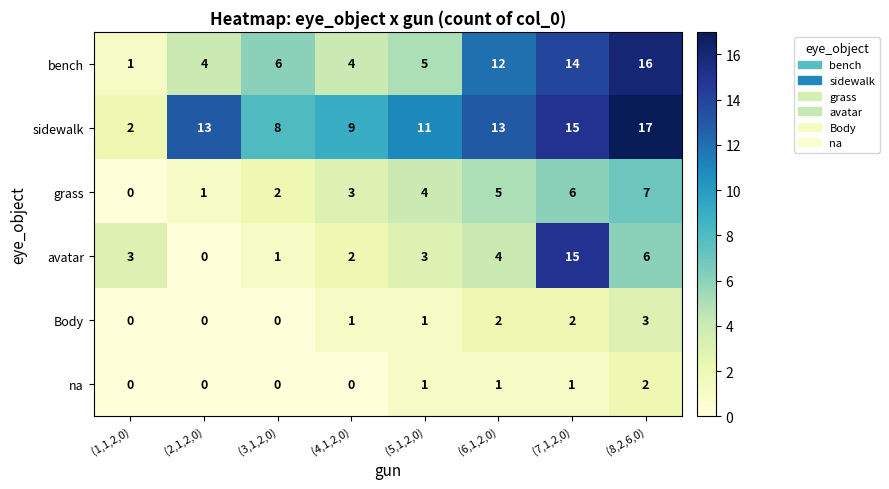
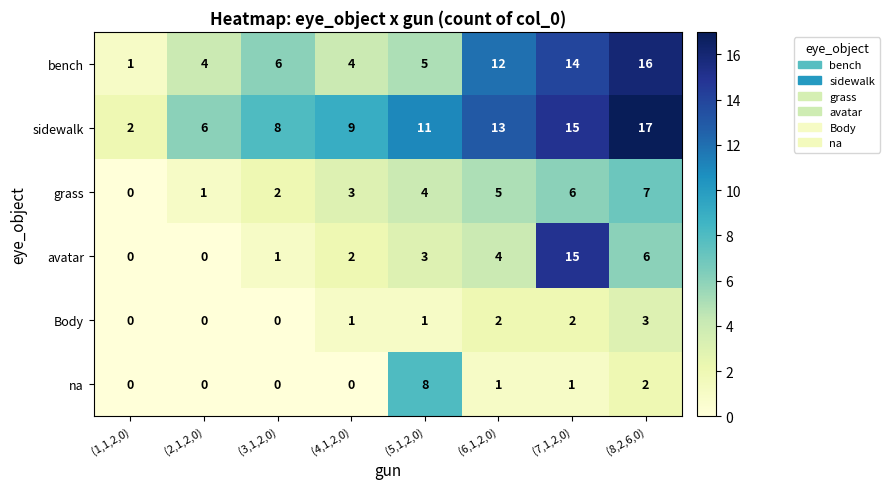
  {
    "bench": {
      "(1,1,2,0)": 1,
      "(2,1,2,0)": 4,
      "(3,1,2,0)": 6,
      "(4,1,2,0)": 4,
      "(5,1,2,0)": 5,
      "(6,1,2,0)": 12,
      "(7,1,2,0)": 14,
      "(8,2,6,0)": 16
    },
    "sidewalk": {
      "(1,1,2,0)": 2,
-     "(2,1,2,0)": 13,
+     "(2,1,2,0)": 6,
      "(3,1,2,0)": 8,
      "(4,1,2,0)": 9,
      "(5,1,2,0)": 11,
      "(6,1,2,0)": 13,
      "(7,1,2,0)": 15,
      "(8,2,6,0)": 17
    },
    "grass": {
      "(1,1,2,0)": 0,
      "(2,1,2,0)": 1,
      "(3,1,2,0)": 2,
      "(4,1,2,0)": 3,
      "(5,1,2,0)": 4,
      "(6,1,2,0)": 5,
      "(7,1,2,0)": 6,
      "(8,2,6,0)": 7
    },
    "avatar": {
-     "(1,1,2,0)": 3,
+     "(1,1,2,0)": 0,
      "(2,1,2,0)": 0,
      "(3,1,2,0)": 1,
      "(4,1,2,0)": 2,
      "(5,1,2,0)": 3,
      "(6,1,2,0)": 4,
      "(7,1,2,0)": 15,
      "(8,2,6,0)": 6
    },
    "Body": {
      "(1,1,2,0)": 0,
      "(2,1,2,0)": 0,
      "(3,1,2,0)": 0,
      "(4,1,2,0)": 1,
      "(5,1,2,0)": 1,
      "(6,1,2,0)": 2,
      "(7,1,2,0)": 2,
      "(8,2,6,0)": 3
    },
    "na": {
      "(1,1,2,0)": 0,
      "(2,1,2,0)": 0,
      "(3,1,2,0)": 0,
      "(4,1,2,0)": 0,
-     "(5,1,2,0)": 1,
+     "(5,1,2,0)": 8,
      "(6,1,2,0)": 1,
      "(7,1,2,0)": 1,
      "(8,2,6,0)": 2
    }
  }
